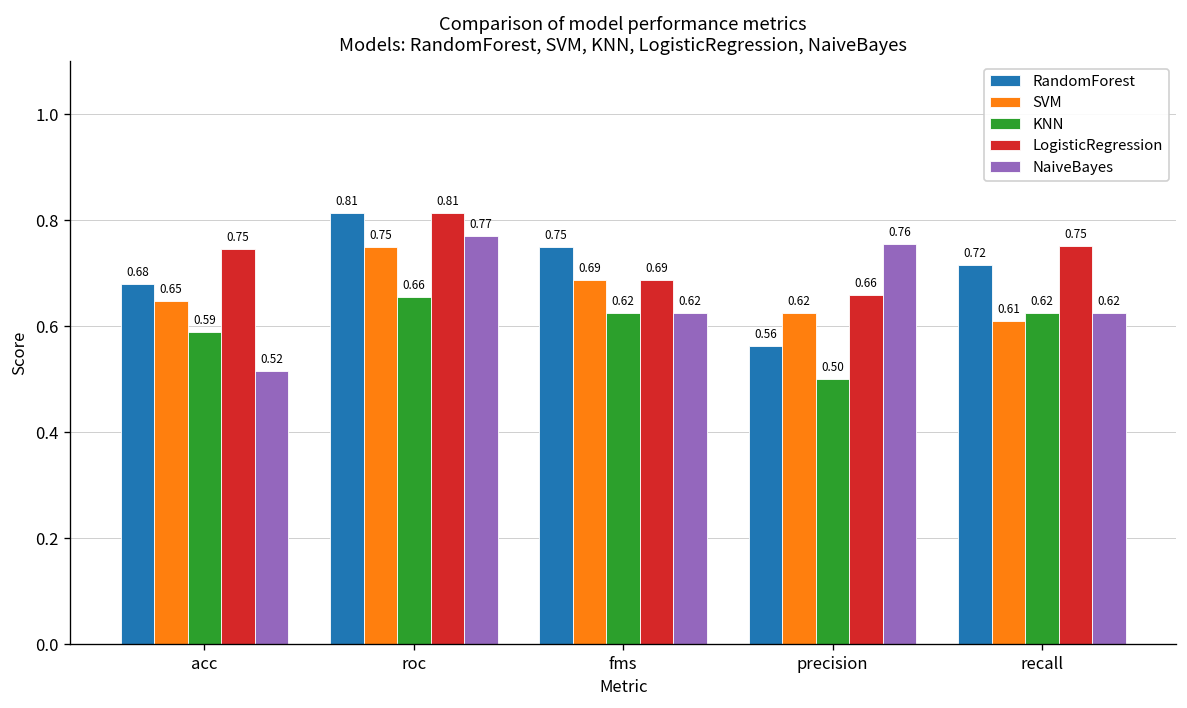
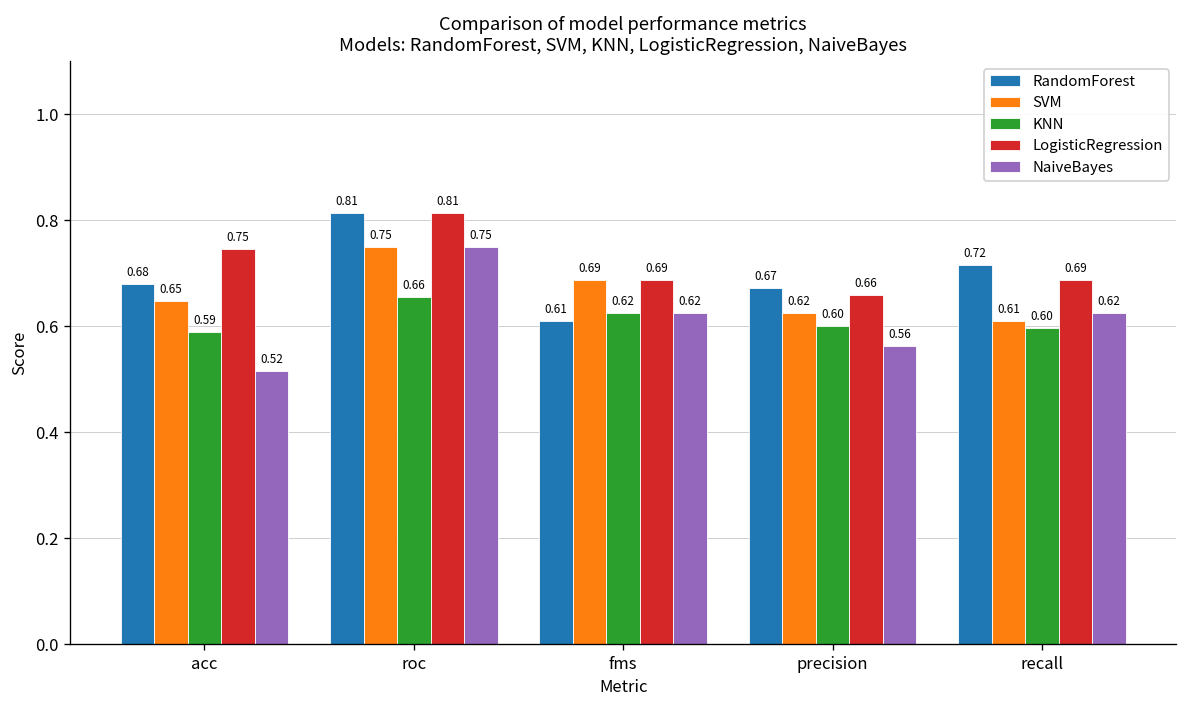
  {
    "RandomForest": {
      "acc": 0.68,
      "roc": 0.81,
-     "fms": 0.75,
-     "precision": 0.56,
+     "fms": 0.61,
+     "precision": 0.67,
      "recall": 0.72
    },
    "SVM": {
      "acc": 0.65,
      "roc": 0.75,
      "fms": 0.69,
      "precision": 0.62,
      "recall": 0.61
    },
    "KNN": {
      "acc": 0.59,
      "roc": 0.66,
      "fms": 0.62,
-     "precision": 0.50,
-     "recall": 0.62
+     "precision": 0.60,
+     "recall": 0.60
    },
    "LogisticRegression": {
      "acc": 0.75,
      "roc": 0.81,
      "fms": 0.69,
      "precision": 0.66,
-     "recall": 0.75
+     "recall": 0.69
    },
    "NaiveBayes": {
      "acc": 0.52,
-     "roc": 0.77,
+     "roc": 0.75,
      "fms": 0.62,
-     "precision": 0.76,
+     "precision": 0.56,
      "recall": 0.62
    }
  }
